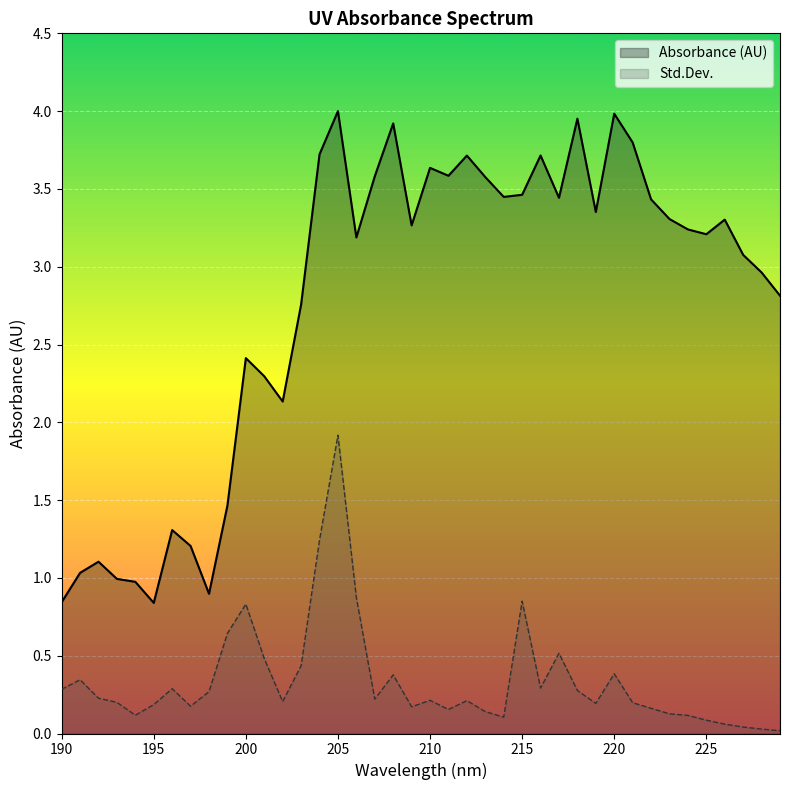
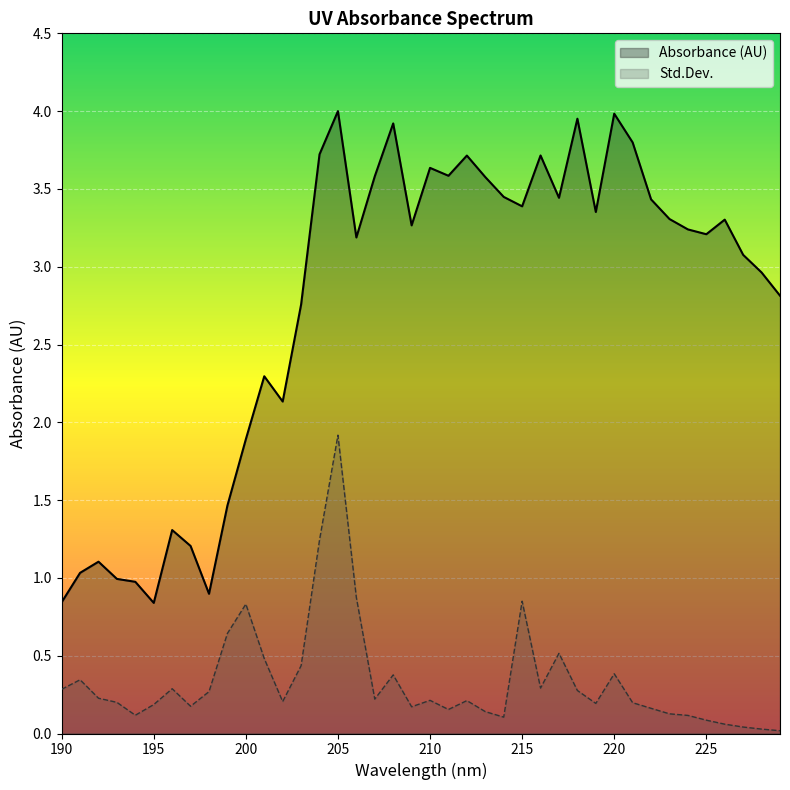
  {
    "Absorbance (AU)": {
      "190": 0.84,
      "195": 0.84,
-     "200": 2.41,
+     "200": 1.89,
      "205": 4.00,
      "210": 3.64,
-     "215": 3.46,
+     "215": 3.39,
      "220": 3.98,
      "225": 3.21
    },
    "Std.Dev.": {
      "190": 0.28,
      "195": 0.19,
      "200": 0.83,
      "205": 1.92,
      "210": 0.21,
      "215": 0.85,
      "220": 0.38,
      "225": 0.09
    }
  }
